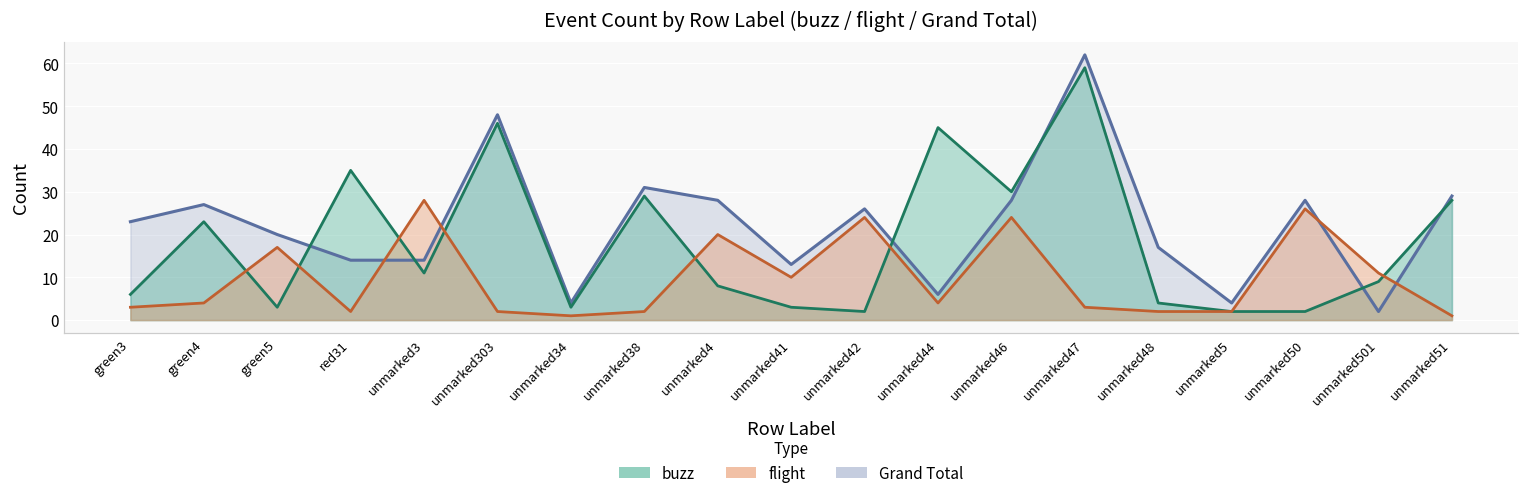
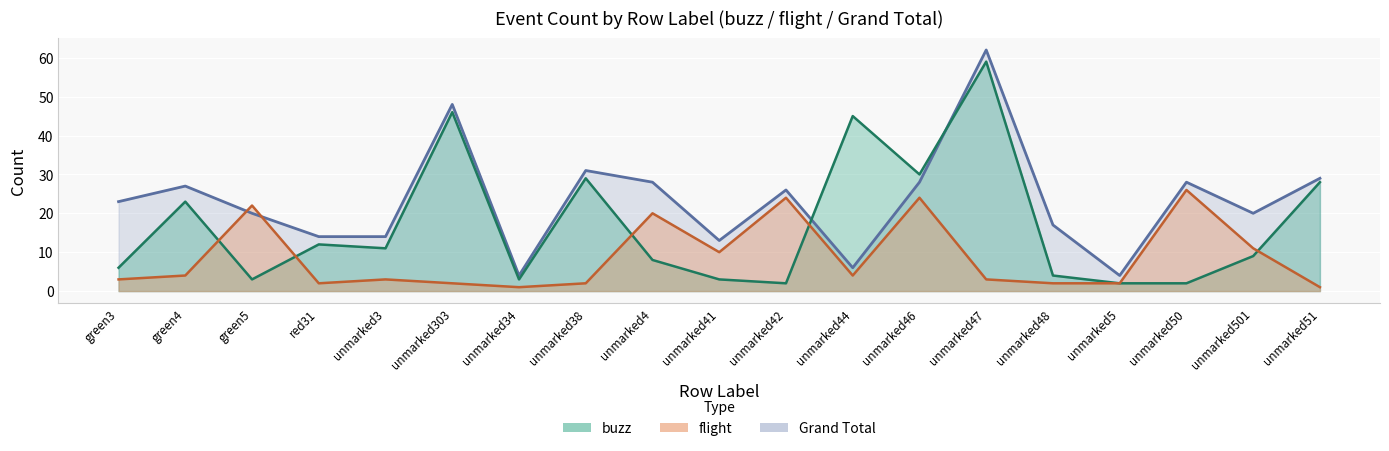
  {
    "Grand Total": {
      "green3": 23,
      "green4": 27,
      "green5": 20,
      "red31": 14,
      "unmarked3": 14,
      "unmarked303": 48,
      "unmarked34": 4,
      "unmarked38": 31,
      "unmarked4": 28,
      "unmarked41": 13,
      "unmarked42": 26,
      "unmarked44": 6,
      "unmarked46": 28,
      "unmarked47": 62,
      "unmarked48": 17,
      "unmarked5": 4,
      "unmarked50": 28,
-     "unmarked501": 2,
+     "unmarked501": 20,
      "unmarked51": 29
    },
    "buzz": {
      "green3": 6,
      "green4": 23,
      "green5": 3,
-     "red31": 35,
+     "red31": 12,
      "unmarked3": 11,
      "unmarked303": 46,
      "unmarked34": 3,
      "unmarked38": 29,
      "unmarked4": 8,
      "unmarked41": 3,
      "unmarked42": 2,
      "unmarked44": 45,
      "unmarked46": 30,
      "unmarked47": 59,
      "unmarked48": 4,
      "unmarked50": 2,
      "unmarked501": 9,
      "unmarked51": 28
    },
    "flight": {
      "green3": 3,
      "green4": 4,
-     "green5": 17,
+     "green5": 22,
      "red31": 2,
-     "unmarked3": 28,
+     "unmarked3": 3,
      "unmarked303": 2,
      "unmarked34": 1,
      "unmarked38": 2,
      "unmarked4": 20,
      "unmarked41": 10,
      "unmarked42": 24,
      "unmarked44": 4,
      "unmarked46": 24,
      "unmarked47": 3,
      "unmarked48": 2,
      "unmarked50": 26,
      "unmarked501": 11,
      "unmarked51": 1
    }
  }
